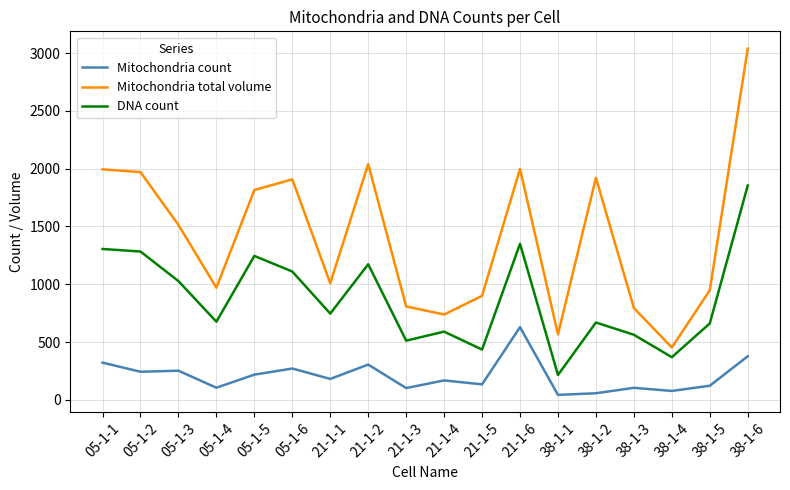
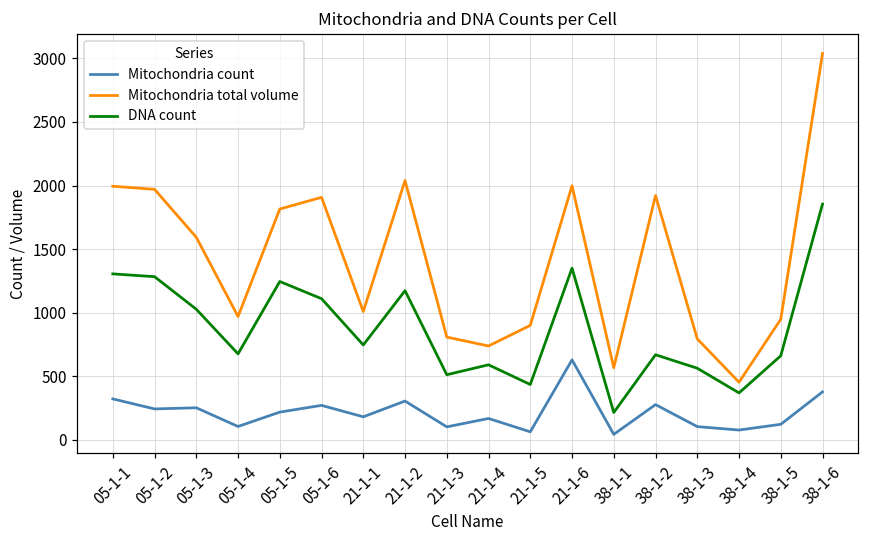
  {
    "Mitochondria count": {
      "05-1-1": 320,
      "05-1-2": 240,
      "05-1-3": 250,
      "05-1-4": 110,
      "05-1-5": 220,
      "05-1-6": 270,
      "21-1-1": 180,
      "21-1-2": 310,
      "21-1-3": 100,
      "21-1-4": 170,
-     "21-1-5": 130,
+     "21-1-5": 60,
      "21-1-6": 630,
      "38-1-1": 40,
-     "38-1-2": 60,
+     "38-1-2": 280,
      "38-1-3": 100,
      "38-1-4": 80,
      "38-1-5": 120,
      "38-1-6": 380
    },
    "Mitochondria total volume": {
      "05-1-1": 1990,
      "05-1-2": 1970,
-     "05-1-3": 1510,
+     "05-1-3": 1590,
      "05-1-4": 970,
      "05-1-5": 1820,
      "05-1-6": 1910,
      "21-1-1": 1010,
      "21-1-2": 2040,
      "21-1-3": 810,
      "21-1-4": 740,
      "21-1-5": 900,
      "21-1-6": 2000,
      "38-1-1": 570,
      "38-1-2": 1920,
      "38-1-3": 790,
      "38-1-4": 450,
      "38-1-5": 950,
      "38-1-6": 3040
    },
    "DNA count": {
      "05-1-1": 1310,
      "05-1-2": 1280,
      "05-1-3": 1030,
      "05-1-4": 680,
      "05-1-5": 1250,
      "05-1-6": 1110,
      "21-1-1": 750,
      "21-1-2": 1170,
      "21-1-3": 510,
      "21-1-4": 590,
      "21-1-5": 440,
      "21-1-6": 1350,
      "38-1-1": 220,
      "38-1-2": 670,
      "38-1-3": 560,
      "38-1-4": 370,
      "38-1-5": 660,
      "38-1-6": 1850
    }
  }
